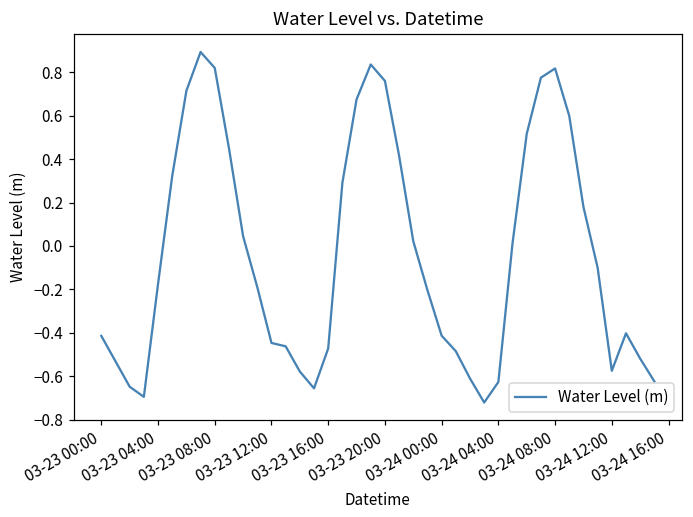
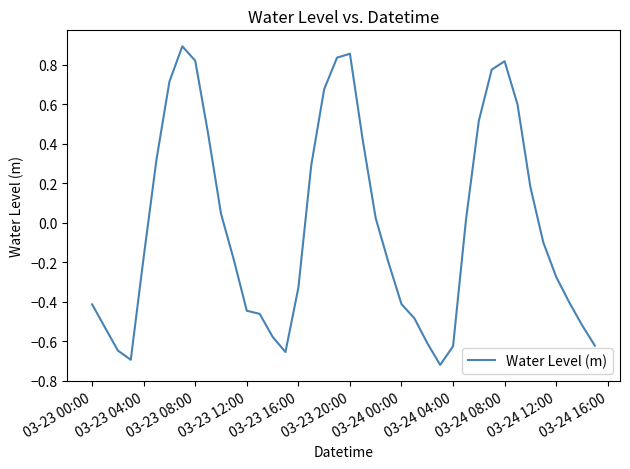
  {
    "03-23 00:00": -0.41,
    "03-23 04:00": -0.17,
    "03-23 08:00": 0.82,
    "03-23 12:00": -0.45,
-   "03-23 16:00": -0.47,
-   "03-23 20:00": 0.76,
+   "03-23 16:00": -0.33,
+   "03-23 20:00": 0.85,
    "03-24 00:00": -0.41,
    "03-24 04:00": -0.63,
    "03-24 08:00": 0.82,
-   "03-24 12:00": -0.57
+   "03-24 12:00": -0.27
  }
